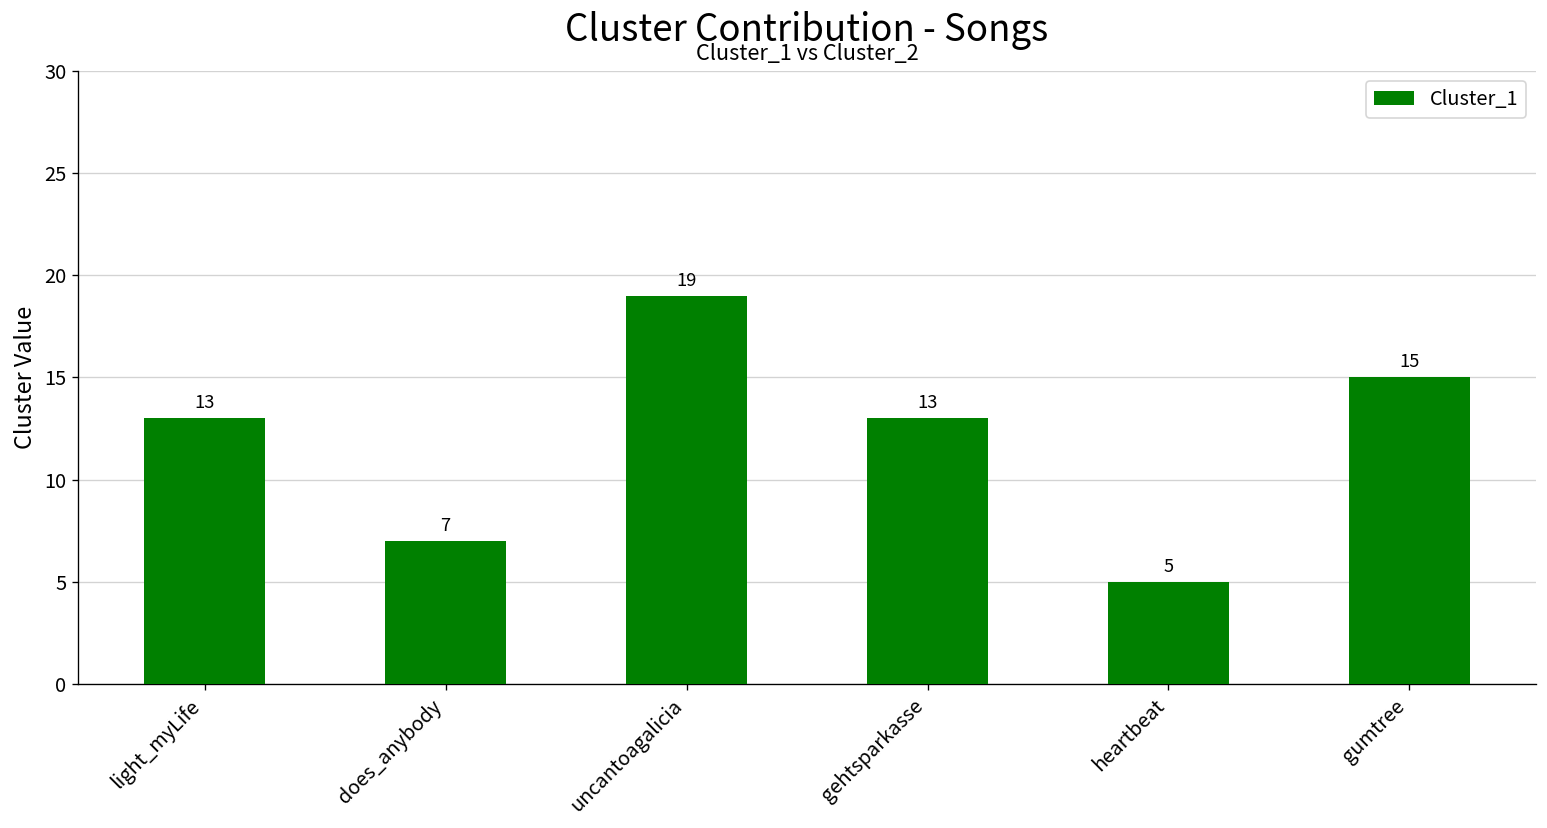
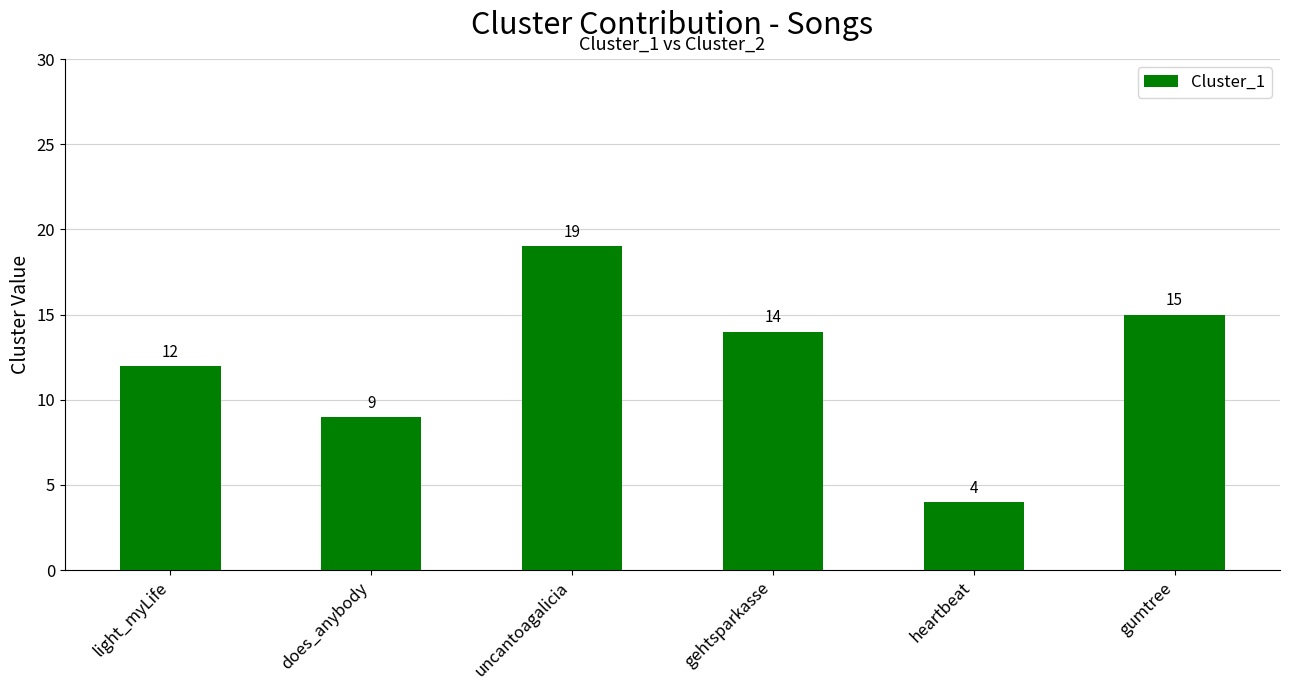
  {
-   "light_myLife": 13,
-   "does_anybody": 7,
+   "light_myLife": 12,
+   "does_anybody": 9,
    "uncantoagalicia": 19,
-   "gehtsparkasse": 13,
-   "heartbeat": 5,
+   "gehtsparkasse": 14,
+   "heartbeat": 4,
    "gumtree": 15
  }
